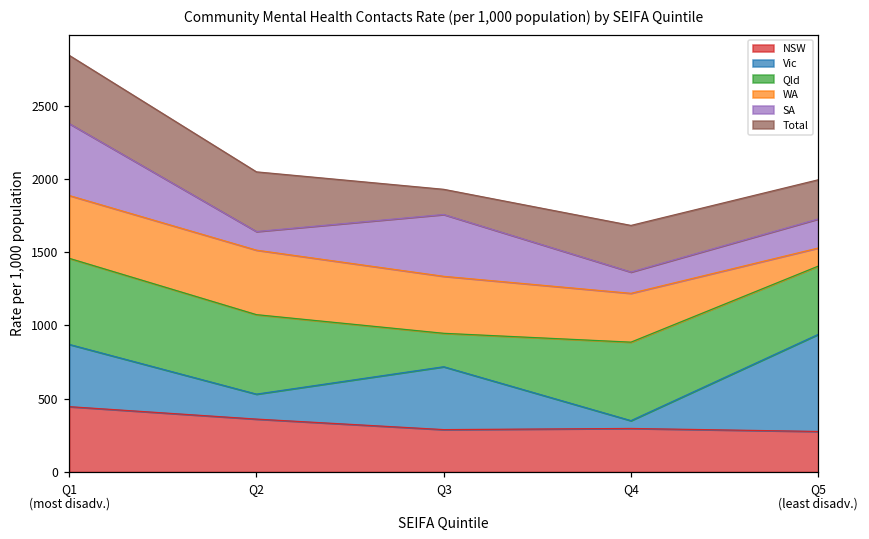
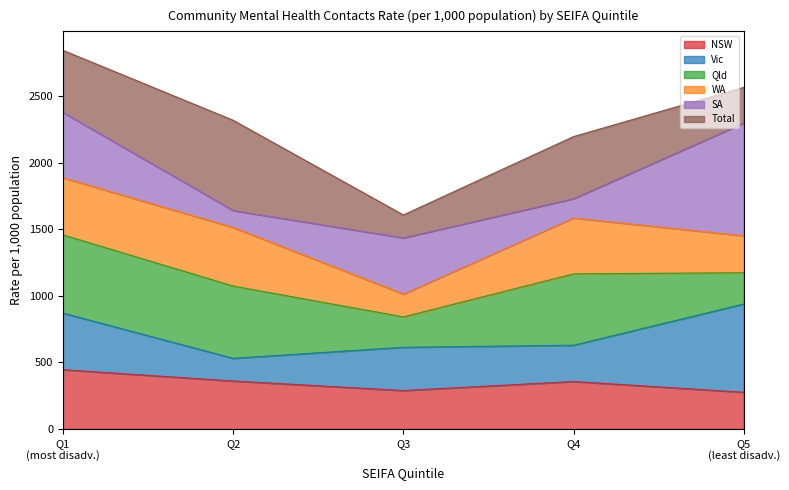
  {
    "NSW": {
      "Q1 (most disadv.)": 450,
      "Q2": 360,
      "Q3": 290,
-     "Q4": 300,
+     "Q4": 360,
      "Q5 (least disadv.)": 280
    },
    "Vic": {
      "Q1 (most disadv.)": 420,
      "Q2": 170,
-     "Q3": 430,
-     "Q4": 50,
+     "Q3": 320,
+     "Q4": 270,
      "Q5 (least disadv.)": 660
    },
    "Qld": {
      "Q1 (most disadv.)": 590,
      "Q2": 540,
      "Q3": 230,
      "Q4": 540,
-     "Q5 (least disadv.)": 470
+     "Q5 (least disadv.)": 230
    },
    "WA": {
      "Q1 (most disadv.)": 430,
      "Q2": 440,
-     "Q3": 390,
-     "Q4": 330,
-     "Q5 (least disadv.)": 120
+     "Q3": 170,
+     "Q4": 420,
+     "Q5 (least disadv.)": 280
    },
    "SA": {
      "Q1 (most disadv.)": 490,
      "Q2": 130,
      "Q3": 420,
      "Q4": 150,
-     "Q5 (least disadv.)": 200
+     "Q5 (least disadv.)": 850
    },
    "Total": {
      "Q1 (most disadv.)": 470,
-     "Q2": 410,
+     "Q2": 680,
      "Q3": 170,
-     "Q4": 320,
+     "Q4": 470,
      "Q5 (least disadv.)": 270
    }
  }
